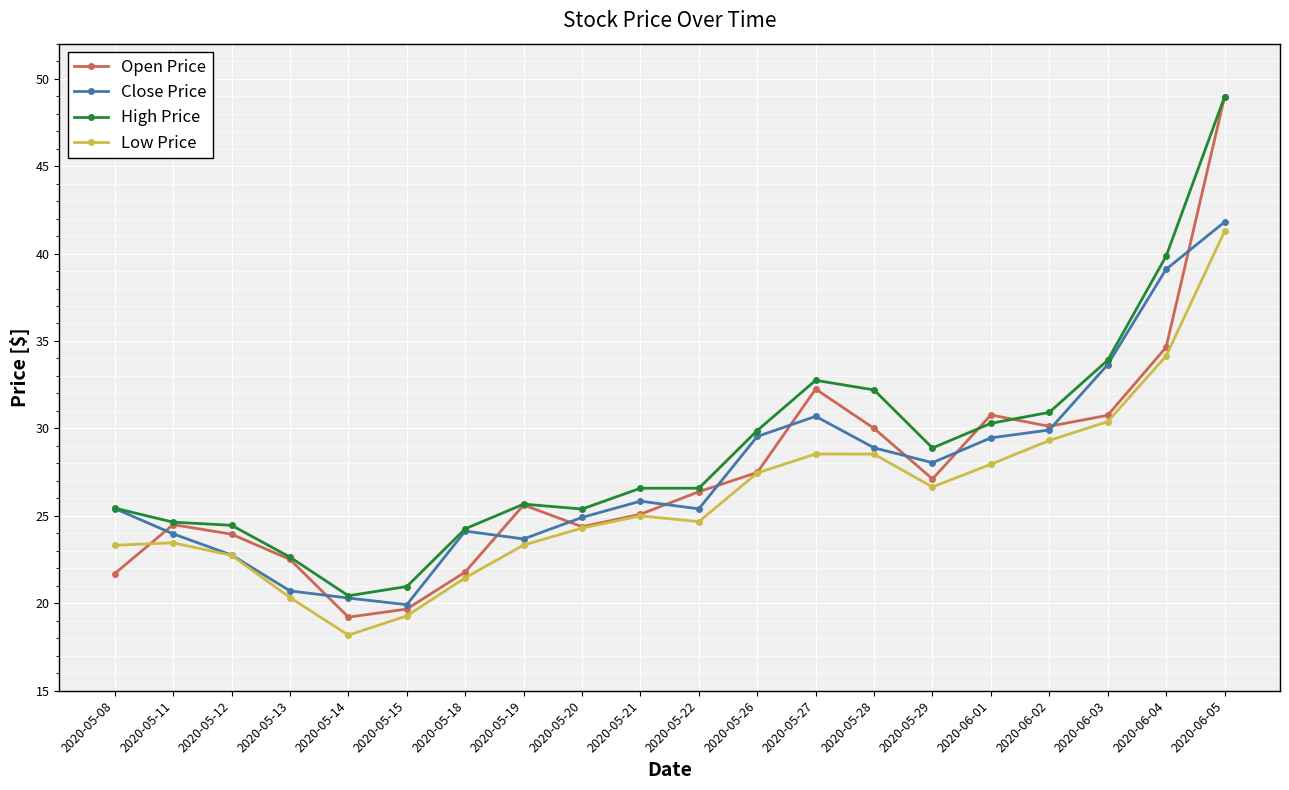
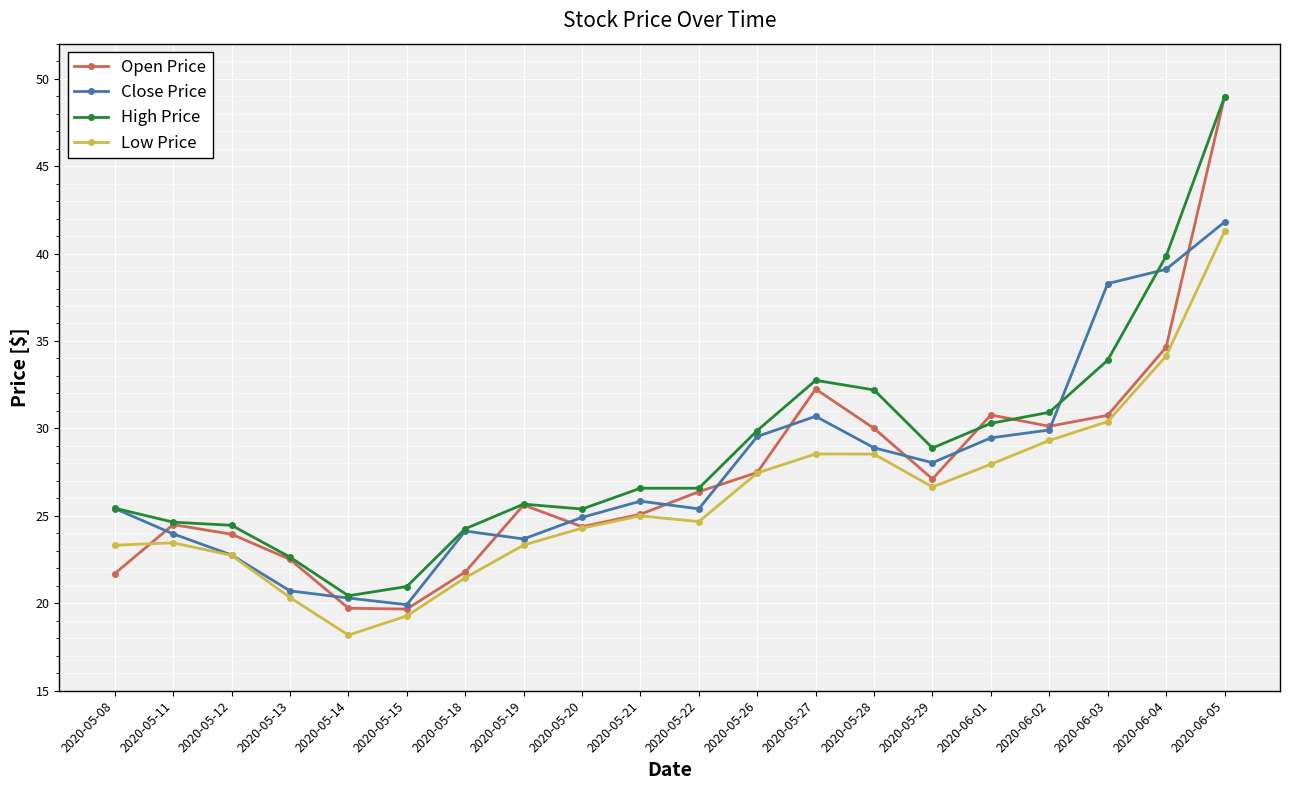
  {
    "Open Price": {
      "2020-05-08": 21.7,
      "2020-05-12": 24.0,
-     "2020-05-14": 19.2,
+     "2020-05-14": 19.7,
      "2020-05-15": 19.7,
      "2020-05-18": 21.8,
      "2020-05-22": 26.4,
      "2020-05-27": 32.3,
      "2020-05-28": 30.0,
      "2020-05-29": 27.1,
      "2020-06-01": 30.8,
      "2020-06-02": 30.1,
      "2020-06-03": 30.8,
      "2020-06-04": 34.6
    },
    "Close Price": {
      "2020-05-11": 24.0,
      "2020-05-13": 20.7,
      "2020-05-15": 19.9,
      "2020-05-19": 23.7,
      "2020-05-20": 24.9,
      "2020-05-21": 25.8,
      "2020-05-22": 25.4,
      "2020-05-26": 29.5,
      "2020-05-27": 30.7,
      "2020-05-28": 28.9,
      "2020-05-29": 28.0,
      "2020-06-01": 29.5,
      "2020-06-02": 29.9,
-     "2020-06-03": 33.7,
+     "2020-06-03": 38.3,
      "2020-06-04": 39.1,
      "2020-06-05": 41.8
    },
    "High Price": {
      "2020-05-12": 24.5,
      "2020-05-15": 21.0,
      "2020-05-20": 25.4,
      "2020-05-21": 26.6,
      "2020-05-22": 26.6,
      "2020-05-26": 29.9,
      "2020-05-27": 32.8,
      "2020-05-28": 32.2,
      "2020-05-29": 28.9,
      "2020-06-01": 30.3,
      "2020-06-02": 30.9,
      "2020-06-03": 33.9,
      "2020-06-04": 39.9
    },
    "Low Price": {
      "2020-05-08": 23.3,
      "2020-05-11": 23.5,
      "2020-05-13": 20.3,
      "2020-05-14": 18.2,
      "2020-05-15": 19.3,
      "2020-05-18": 21.5,
      "2020-05-19": 23.3,
      "2020-05-22": 24.7,
      "2020-05-27": 28.5,
      "2020-05-28": 28.5,
      "2020-05-29": 26.7,
      "2020-06-01": 28.0,
      "2020-06-02": 29.3,
      "2020-06-03": 30.4,
      "2020-06-04": 34.1,
      "2020-06-05": 41.3
    }
  }
